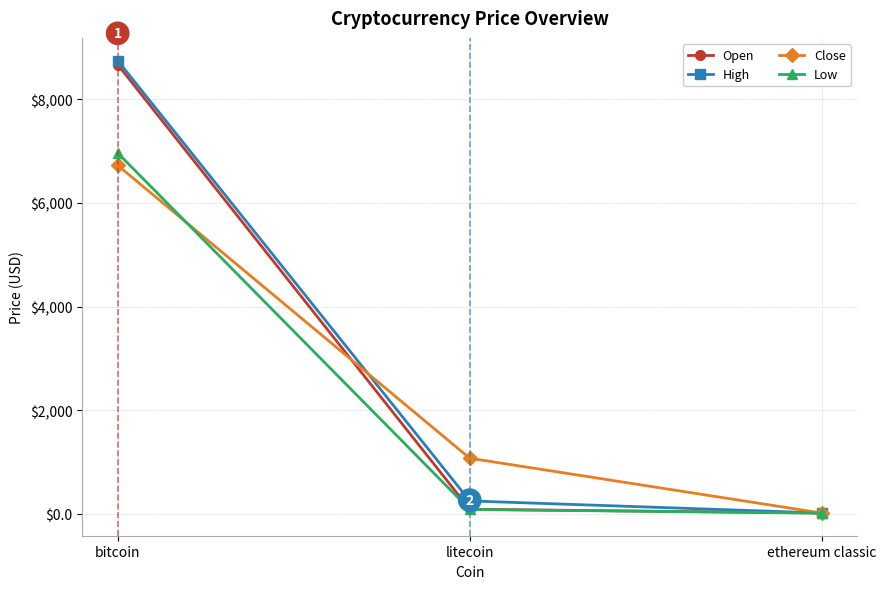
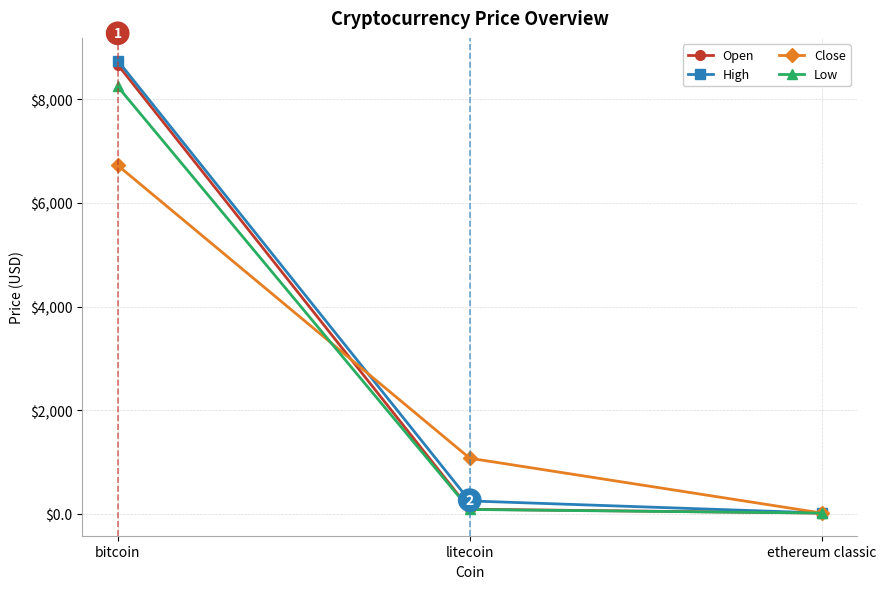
  {
    "Open": {
      "bitcoin": "$8,700"
    },
    "Close": {
      "bitcoin": "$6,700",
      "litecoin": "$1,100"
    },
    "Low": {
-     "bitcoin": "$7,000"
+     "bitcoin": "$8,200"
    }
  }
